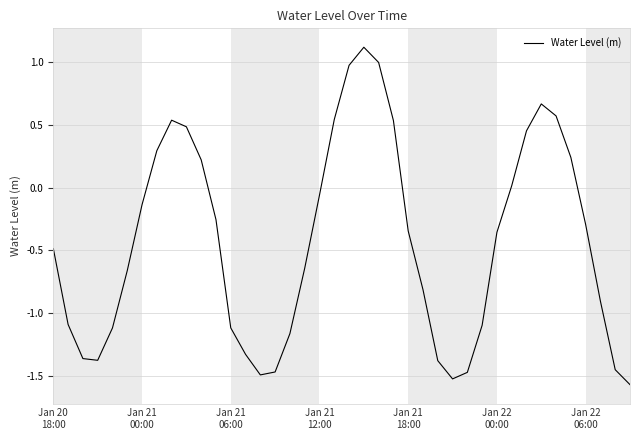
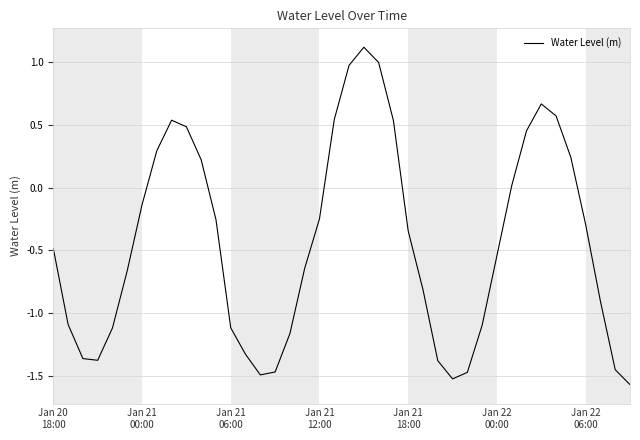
  {
    "Jan 20 18:00": -0.48,
    "Jan 21 00:00": -0.14,
    "Jan 21 06:00": -1.11,
-   "Jan 21 12:00": -0.06,
+   "Jan 21 12:00": -0.25,
    "Jan 21 18:00": -0.35,
-   "Jan 22 00:00": -0.36,
+   "Jan 22 00:00": -0.54,
    "Jan 22 06:00": -0.29
  }
